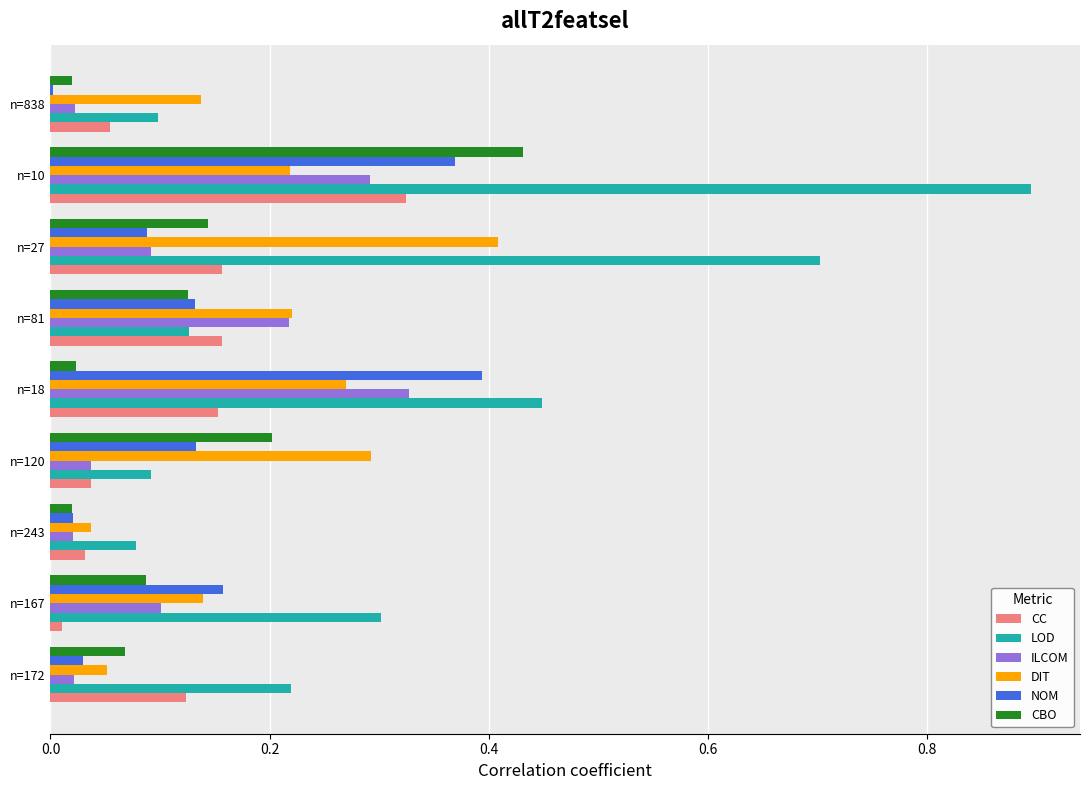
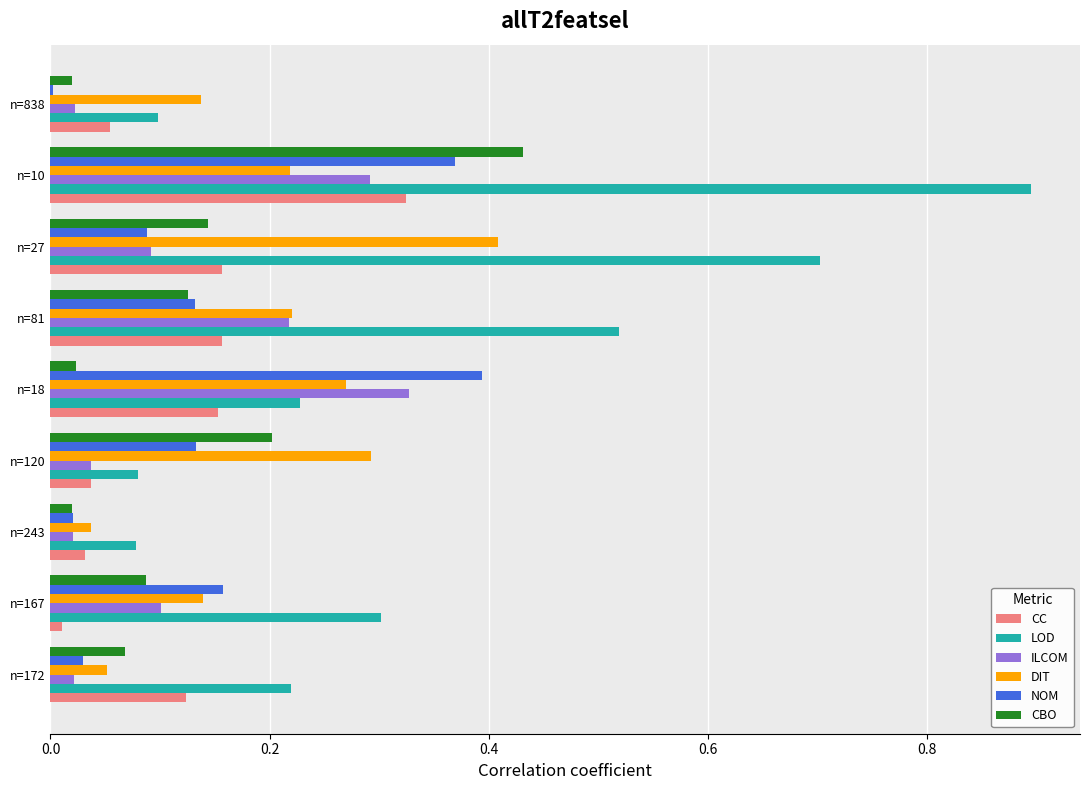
  {
    "CC": {
      "n=838": 0.054,
      "n=10": 0.324,
      "n=27": 0.156,
      "n=81": 0.157,
      "n=18": 0.153,
      "n=120": 0.037,
      "n=243": 0.032,
      "n=167": 0.010,
      "n=172": 0.124
    },
    "LOD": {
      "n=838": 0.098,
      "n=10": 0.894,
      "n=27": 0.702,
-     "n=81": 0.127,
-     "n=18": 0.448,
-     "n=120": 0.092,
+     "n=81": 0.519,
+     "n=18": 0.227,
+     "n=120": 0.079,
      "n=243": 0.078,
      "n=167": 0.301,
      "n=172": 0.220
    },
    "ILCOM": {
      "n=838": 0.023,
      "n=10": 0.291,
      "n=27": 0.091,
      "n=81": 0.218,
      "n=18": 0.327,
      "n=120": 0.037,
      "n=243": 0.020,
      "n=167": 0.101,
      "n=172": 0.021
    },
    "DIT": {
      "n=838": 0.137,
      "n=10": 0.218,
      "n=27": 0.408,
      "n=81": 0.220,
      "n=18": 0.270,
      "n=120": 0.292,
      "n=243": 0.037,
      "n=167": 0.139,
      "n=172": 0.052
    },
    "NOM": {
      "n=838": 0.002,
      "n=10": 0.369,
      "n=27": 0.088,
      "n=81": 0.132,
      "n=18": 0.393,
      "n=120": 0.132,
      "n=243": 0.021,
      "n=167": 0.157,
      "n=172": 0.030
    },
    "CBO": {
      "n=838": 0.020,
      "n=10": 0.431,
      "n=27": 0.144,
      "n=81": 0.125,
      "n=18": 0.023,
      "n=120": 0.202,
      "n=243": 0.020,
      "n=167": 0.088,
      "n=172": 0.068
    }
  }
